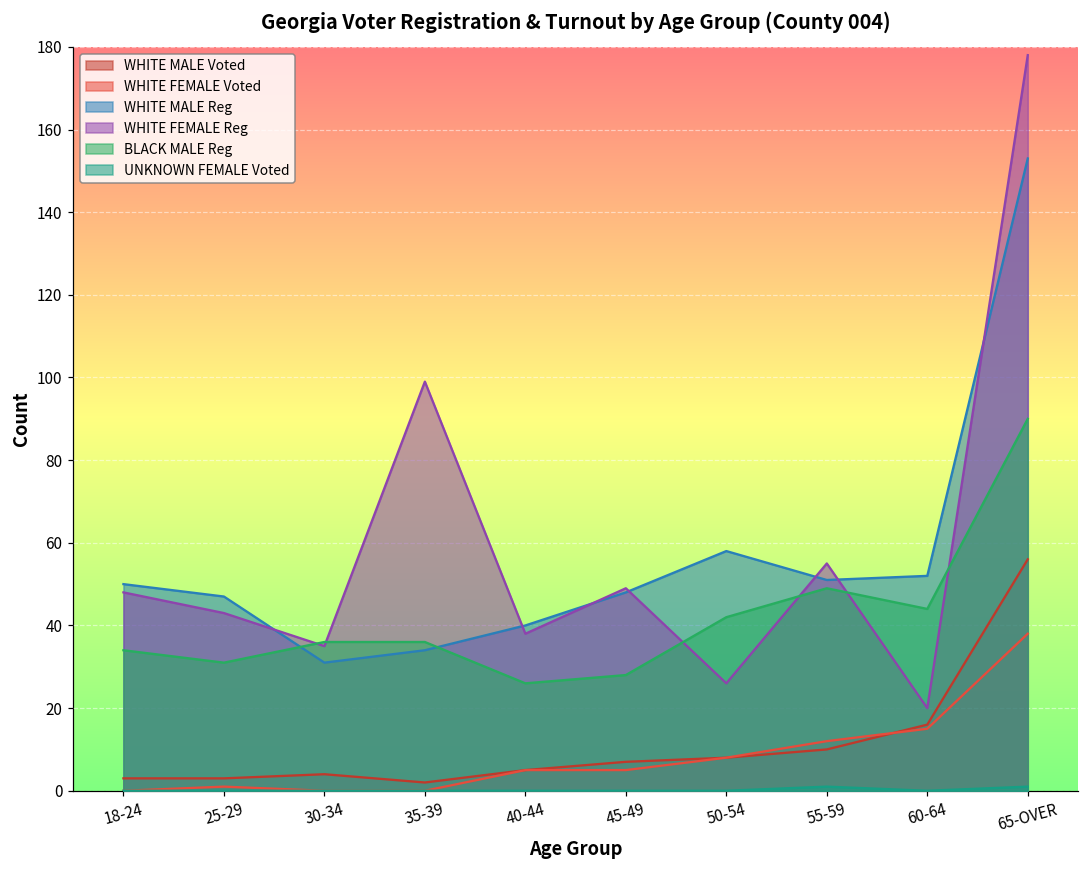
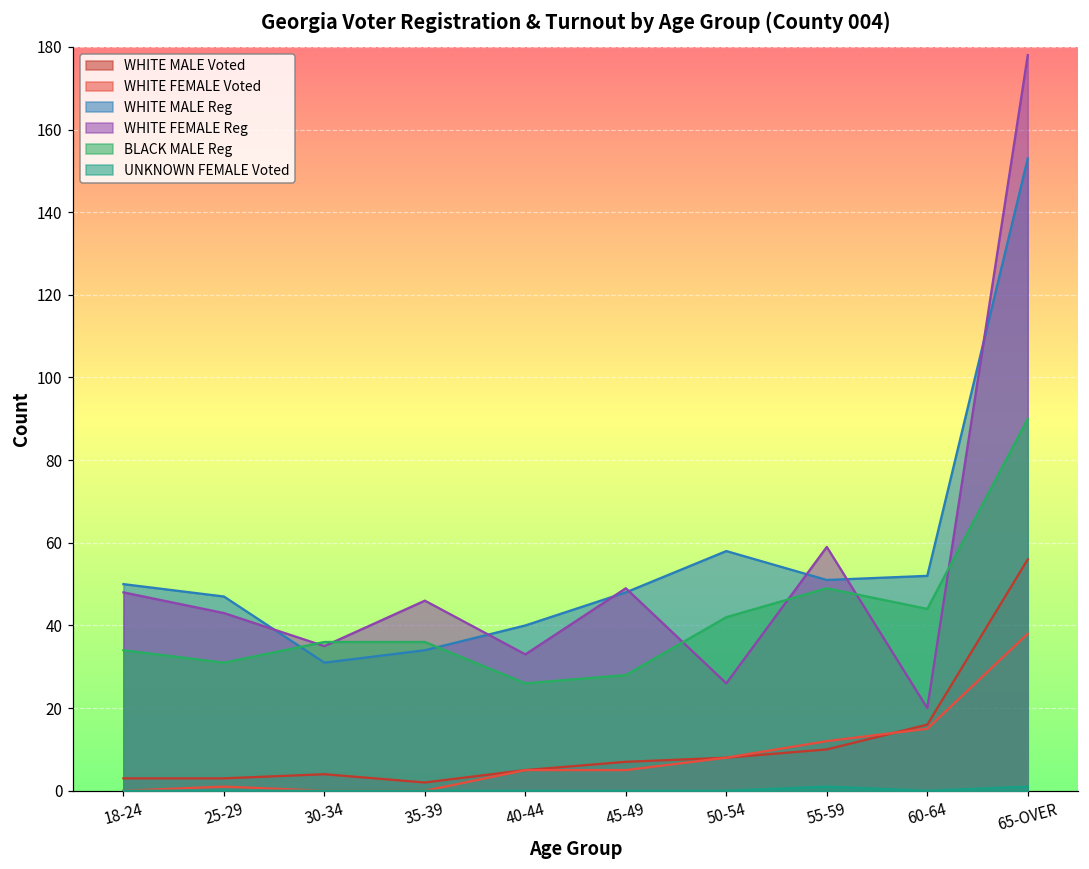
  {
    "WHITE FEMALE Reg": {
      "18-24": 48,
      "25-29": 43,
      "30-34": 35,
-     "35-39": 99,
-     "40-44": 38,
+     "35-39": 46,
+     "40-44": 33,
      "45-49": 49,
      "50-54": 26,
-     "55-59": 55,
+     "55-59": 59,
      "60-64": 20,
      "65-OVER": 178
    }
  }
